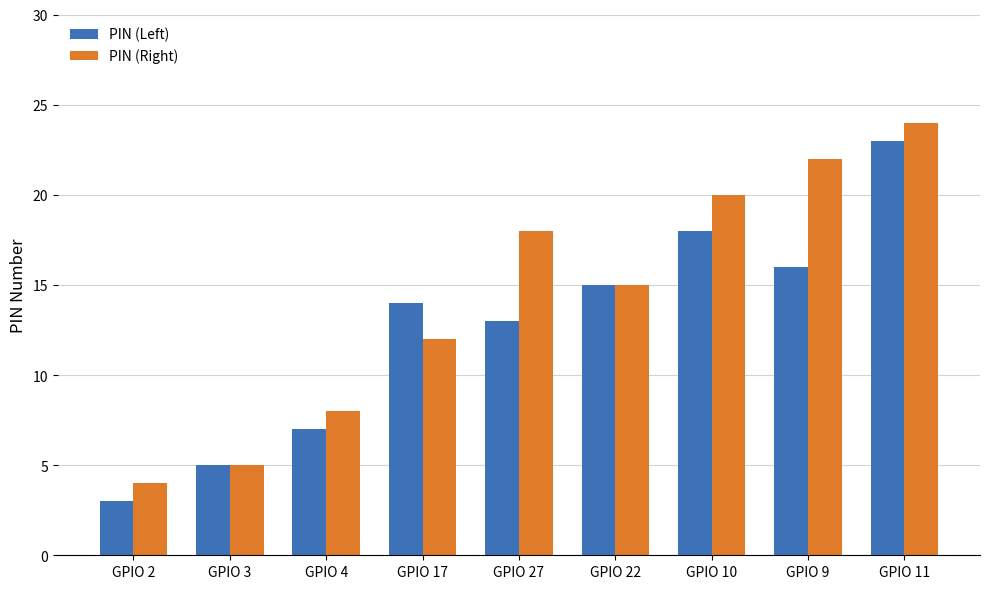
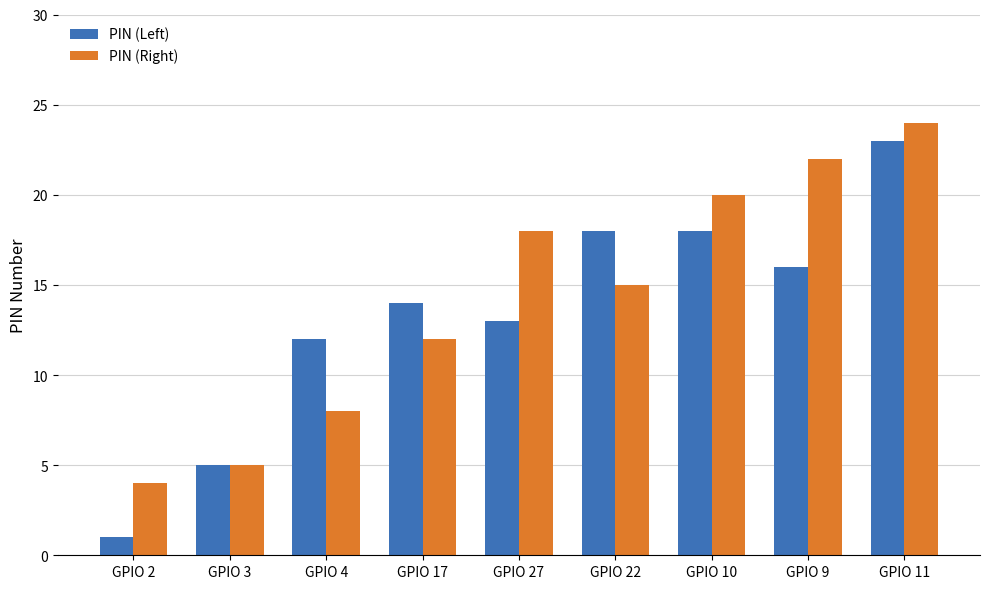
  {
    "PIN (Left)": {
-     "GPIO 2": 3,
+     "GPIO 2": 1,
      "GPIO 3": 5,
-     "GPIO 4": 7,
+     "GPIO 4": 12,
      "GPIO 17": 14,
      "GPIO 27": 13,
-     "GPIO 22": 15,
+     "GPIO 22": 18,
      "GPIO 10": 18,
      "GPIO 9": 16,
      "GPIO 11": 23
    },
    "PIN (Right)": {
      "GPIO 2": 4,
      "GPIO 3": 5,
      "GPIO 4": 8,
      "GPIO 17": 12,
      "GPIO 27": 18,
      "GPIO 22": 15,
      "GPIO 10": 20,
      "GPIO 9": 22,
      "GPIO 11": 24
    }
  }
